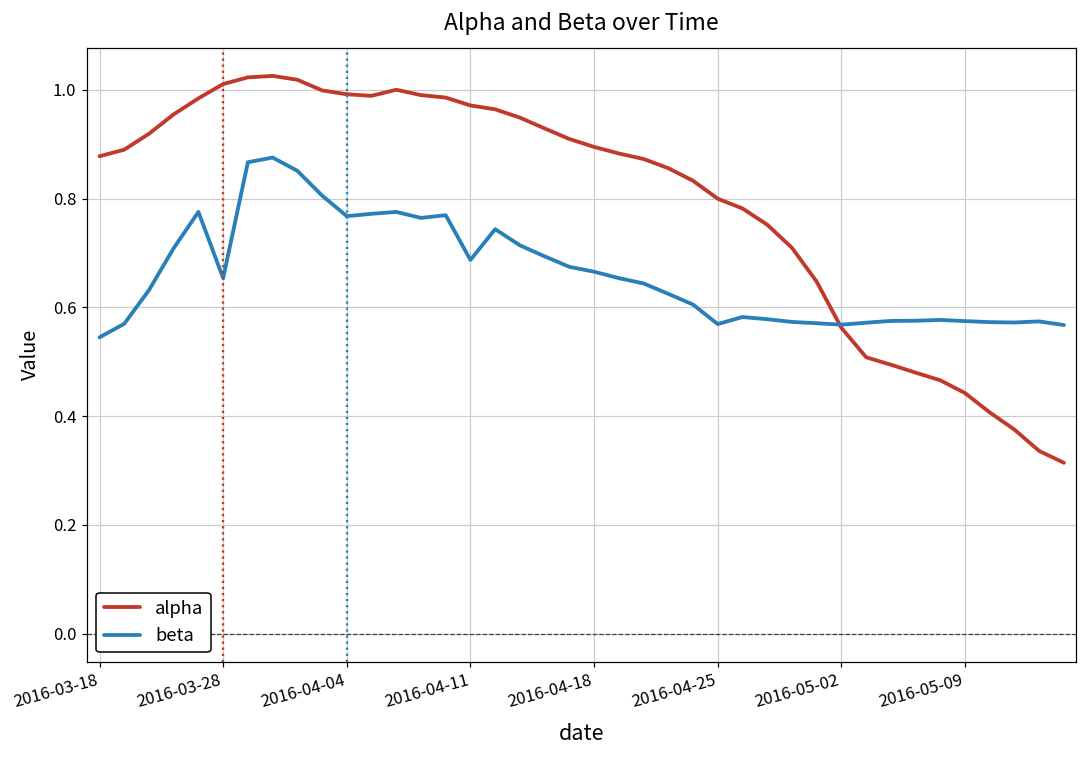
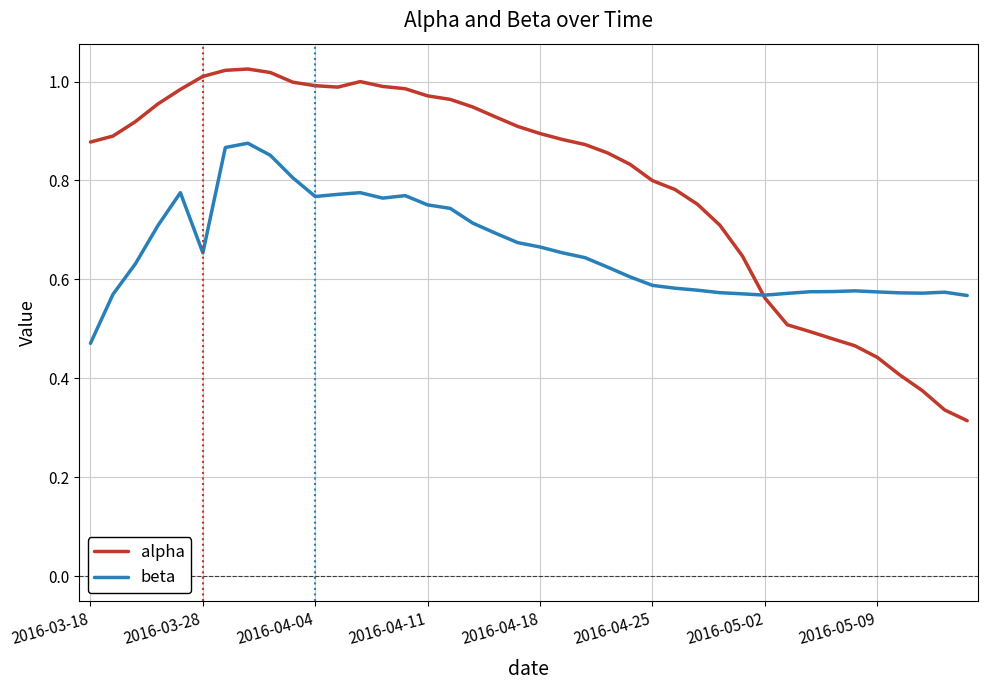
  {
    "alpha": {
      "2016-03-18": 0.88,
      "2016-03-28": 1.01,
      "2016-04-04": 0.99,
      "2016-04-11": 0.97,
      "2016-04-18": 0.89,
      "2016-04-25": 0.80,
      "2016-05-02": 0.56,
      "2016-05-09": 0.44
    },
    "beta": {
-     "2016-03-18": 0.54,
+     "2016-03-18": 0.47,
      "2016-03-28": 0.65,
      "2016-04-04": 0.77,
-     "2016-04-11": 0.69,
+     "2016-04-11": 0.75,
      "2016-04-18": 0.67,
-     "2016-04-25": 0.57,
+     "2016-04-25": 0.59,
      "2016-05-02": 0.57,
      "2016-05-09": 0.57
    }
  }
